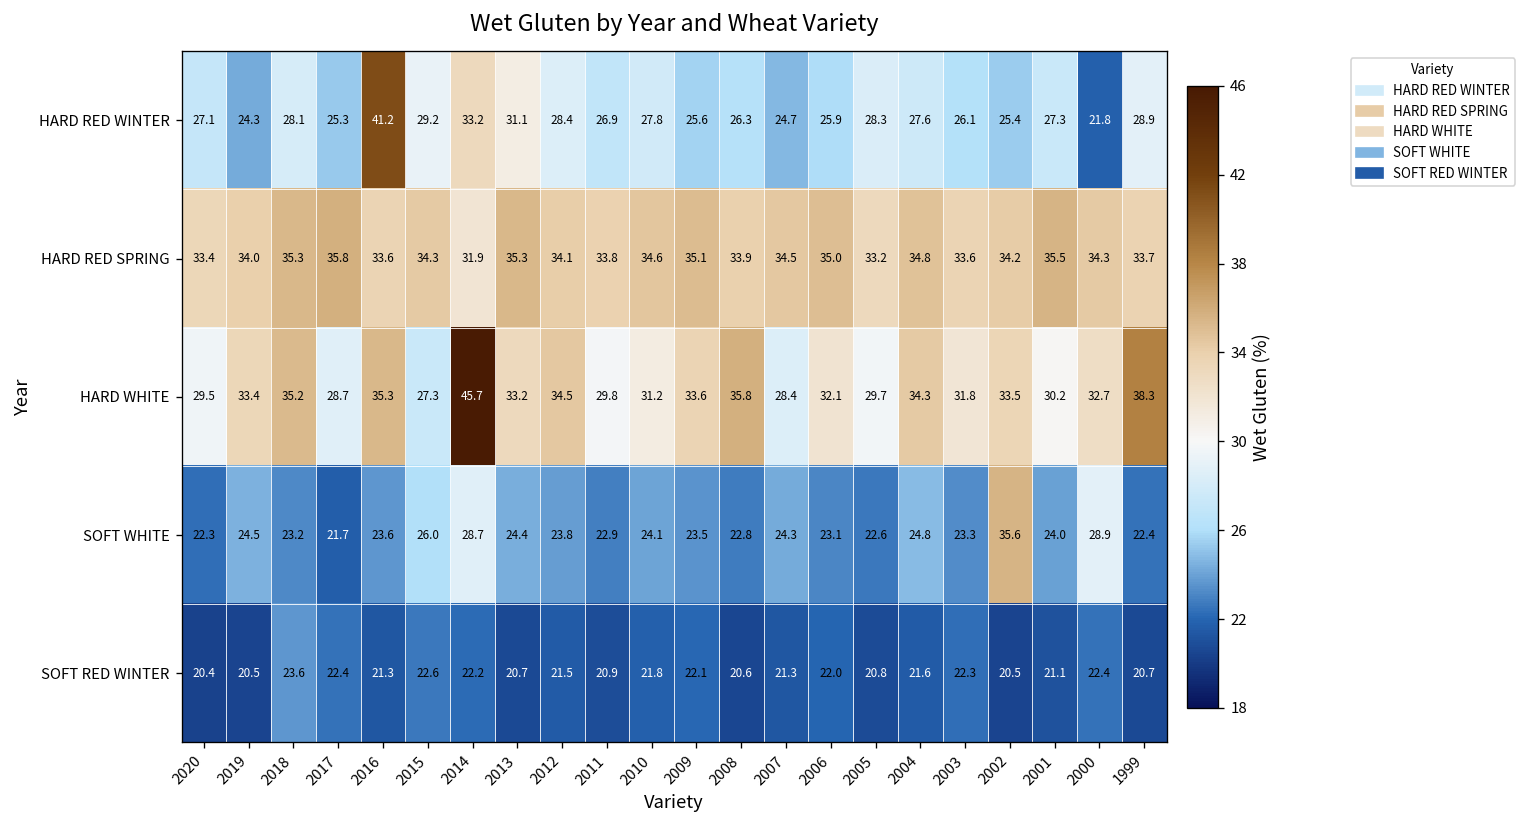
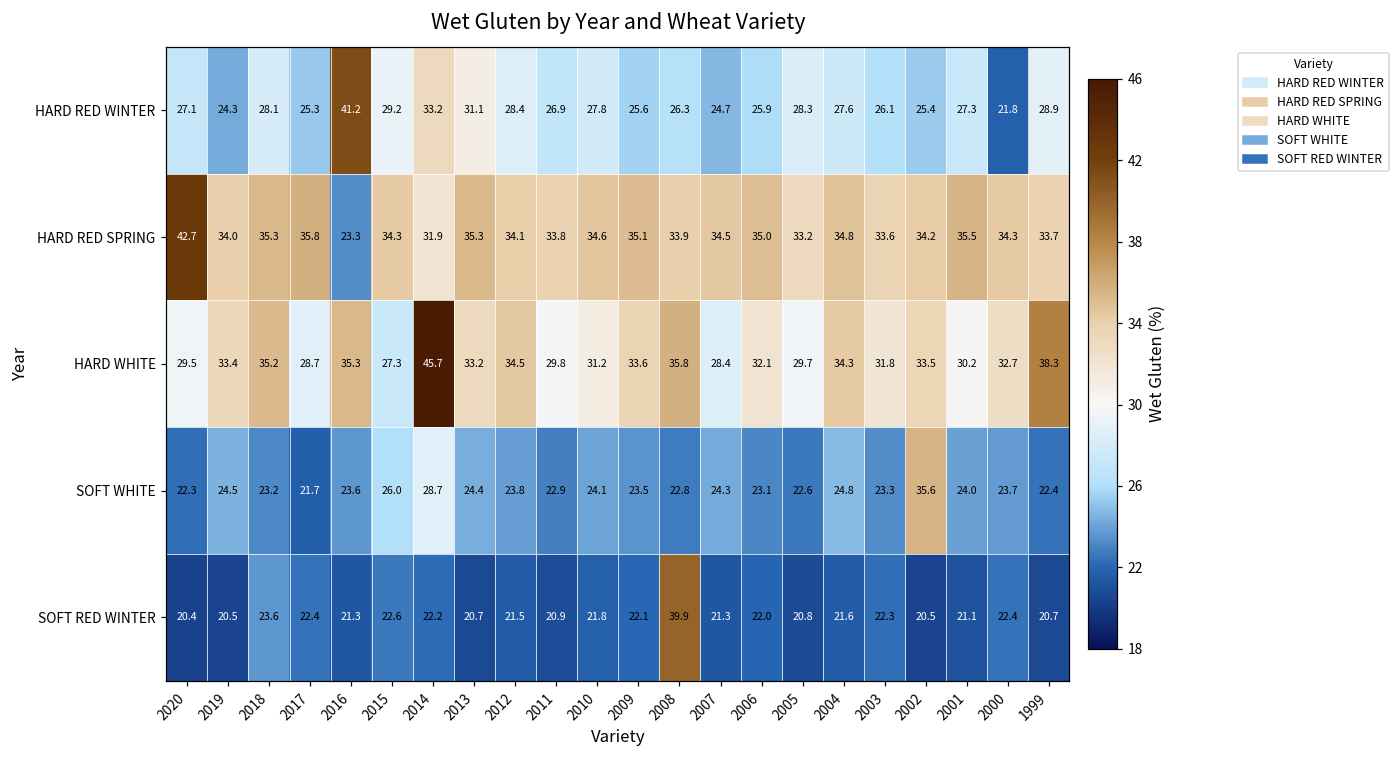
  {
    "HARD RED WINTER": {
      "2020": 27.1,
      "2019": 24.3,
      "2018": 28.1,
      "2017": 25.3,
      "2016": 41.2,
      "2015": 29.2,
      "2014": 33.2,
      "2013": 31.1,
      "2012": 28.4,
      "2011": 26.9,
      "2010": 27.8,
      "2009": 25.6,
      "2008": 26.3,
      "2007": 24.7,
      "2006": 25.9,
      "2005": 28.3,
      "2004": 27.6,
      "2003": 26.1,
      "2002": 25.4,
      "2001": 27.3,
      "2000": 21.8,
      "1999": 28.9
    },
    "HARD RED SPRING": {
-     "2020": 33.4,
+     "2020": 42.7,
      "2019": 34.0,
      "2018": 35.3,
      "2017": 35.8,
-     "2016": 33.6,
+     "2016": 23.3,
      "2015": 34.3,
      "2014": 31.9,
      "2013": 35.3,
      "2012": 34.1,
      "2011": 33.8,
      "2010": 34.6,
      "2009": 35.1,
      "2008": 33.9,
      "2007": 34.5,
      "2006": 35.0,
      "2005": 33.2,
      "2004": 34.8,
      "2003": 33.6,
      "2002": 34.2,
      "2001": 35.5,
      "2000": 34.3,
      "1999": 33.7
    },
    "HARD WHITE": {
      "2020": 29.5,
      "2019": 33.4,
      "2018": 35.2,
      "2017": 28.7,
      "2016": 35.3,
      "2015": 27.3,
      "2014": 45.7,
      "2013": 33.2,
      "2012": 34.5,
      "2011": 29.8,
      "2010": 31.2,
      "2009": 33.6,
      "2008": 35.8,
      "2007": 28.4,
      "2006": 32.1,
      "2005": 29.7,
      "2004": 34.3,
      "2003": 31.8,
      "2002": 33.5,
      "2001": 30.2,
      "2000": 32.7,
      "1999": 38.3
    },
    "SOFT WHITE": {
      "2020": 22.3,
      "2019": 24.5,
      "2018": 23.2,
      "2017": 21.7,
      "2016": 23.6,
      "2015": 26.0,
      "2014": 28.7,
      "2013": 24.4,
      "2012": 23.8,
      "2011": 22.9,
      "2010": 24.1,
      "2009": 23.5,
      "2008": 22.8,
      "2007": 24.3,
      "2006": 23.1,
      "2005": 22.6,
      "2004": 24.8,
      "2003": 23.3,
      "2002": 35.6,
      "2001": 24.0,
-     "2000": 28.9,
+     "2000": 23.7,
      "1999": 22.4
    },
    "SOFT RED WINTER": {
      "2020": 20.4,
      "2019": 20.5,
      "2018": 23.6,
      "2017": 22.4,
      "2016": 21.3,
      "2015": 22.6,
      "2014": 22.2,
      "2013": 20.7,
      "2012": 21.5,
      "2011": 20.9,
      "2010": 21.8,
      "2009": 22.1,
-     "2008": 20.6,
+     "2008": 39.9,
      "2007": 21.3,
      "2006": 22.0,
      "2005": 20.8,
      "2004": 21.6,
      "2003": 22.3,
      "2002": 20.5,
      "2001": 21.1,
      "2000": 22.4,
      "1999": 20.7
    }
  }
